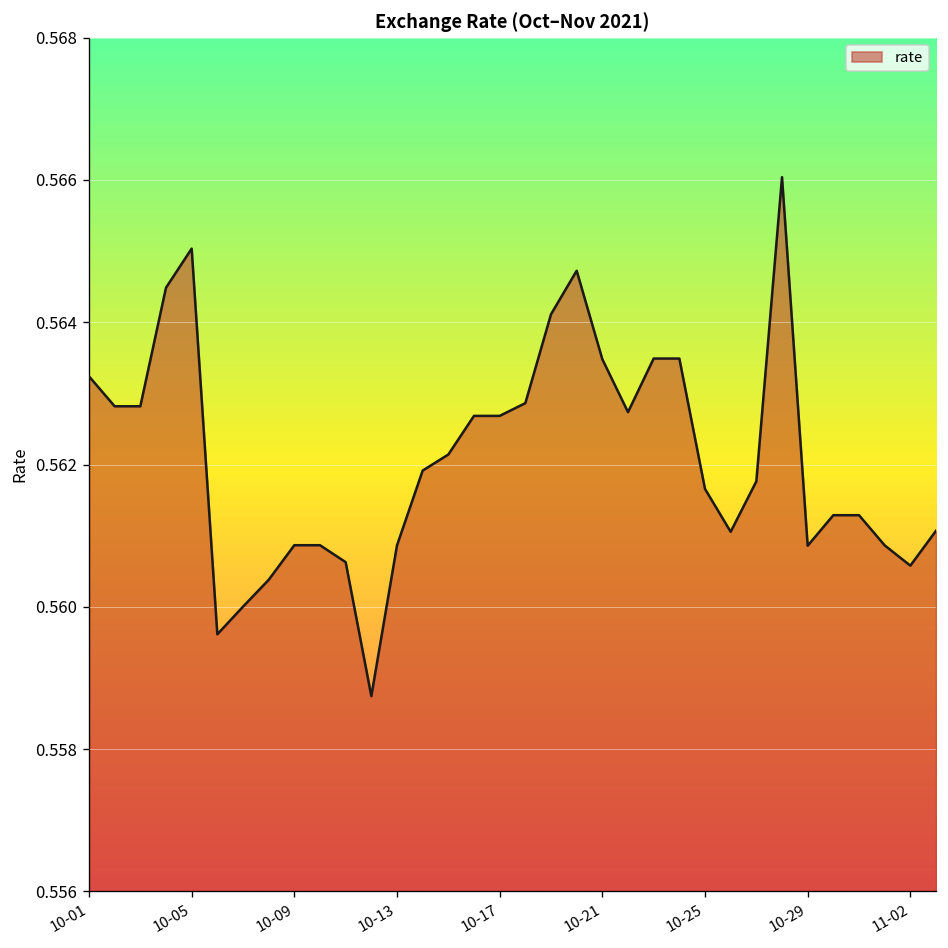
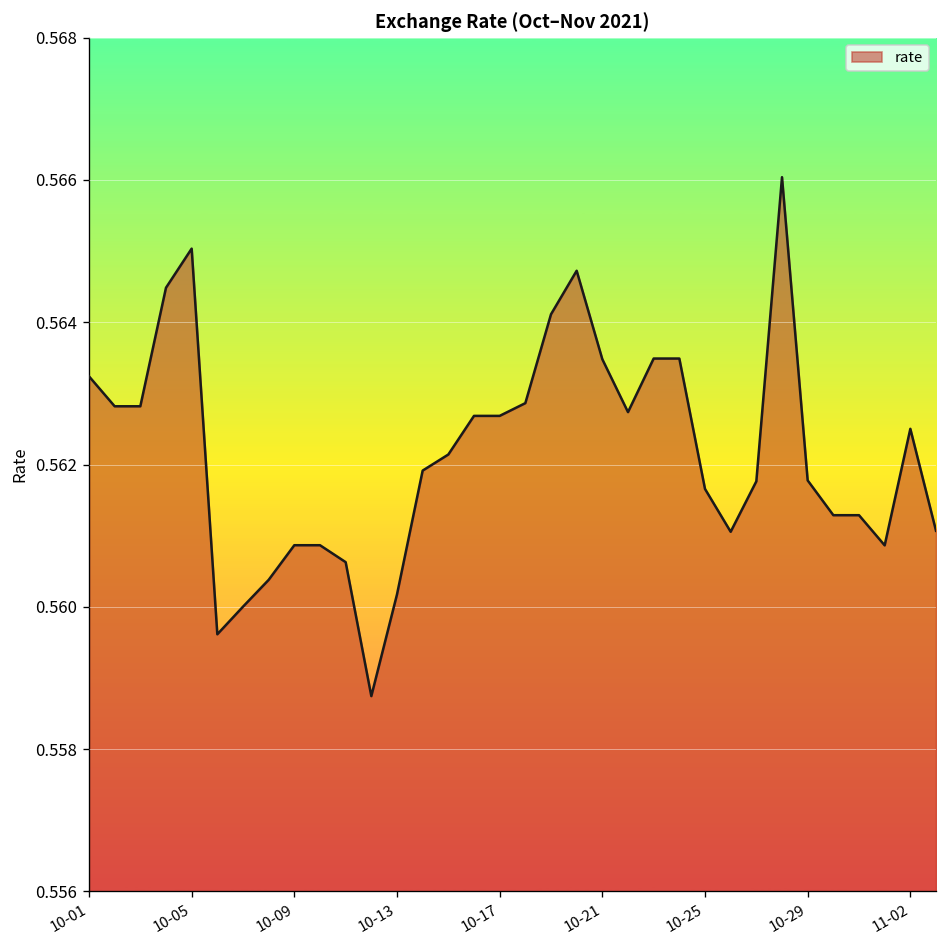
  {
    "10-01": 0.5632,
    "10-05": 0.5650,
    "10-09": 0.5609,
-   "10-13": 0.5609,
+   "10-13": 0.5602,
    "10-17": 0.5627,
    "10-21": 0.5635,
    "10-25": 0.5617,
-   "10-29": 0.5609,
-   "11-02": 0.5606
+   "10-29": 0.5618,
+   "11-02": 0.5625
  }
